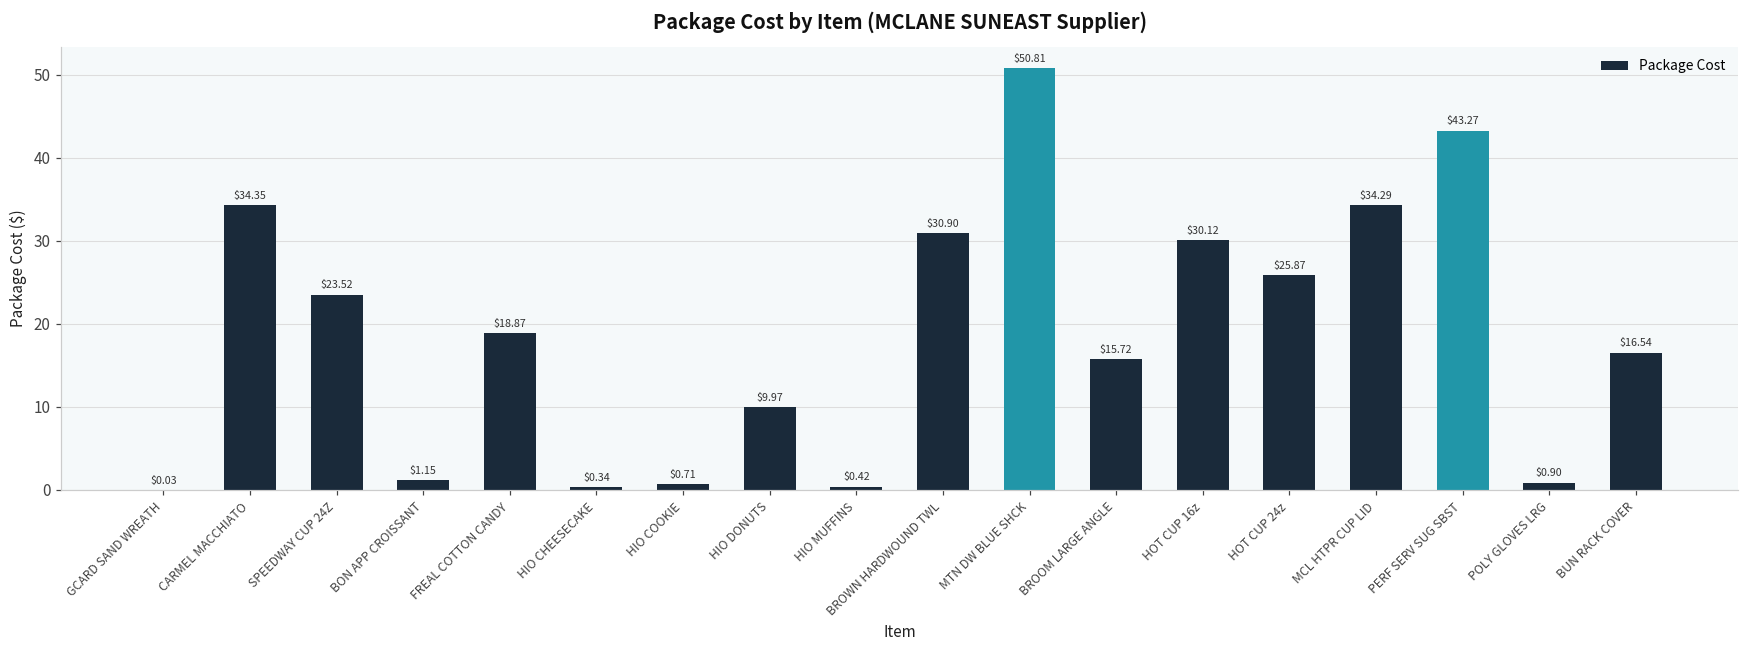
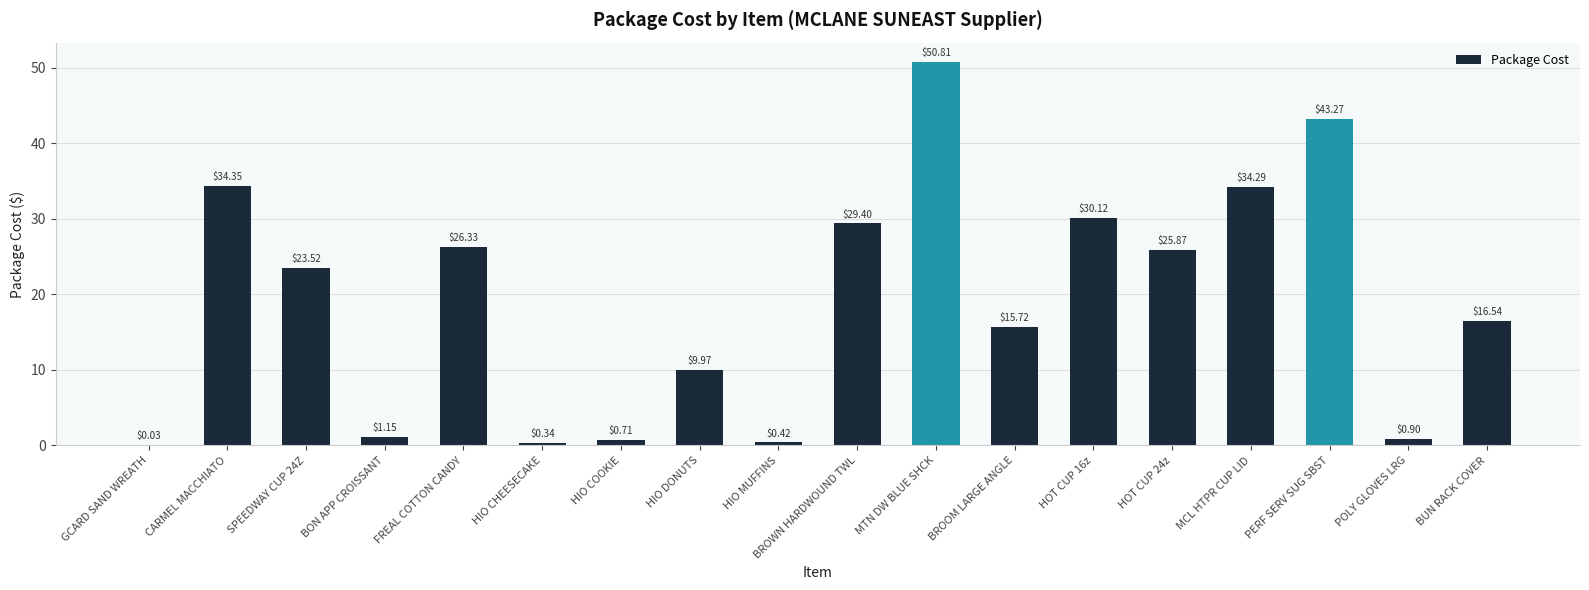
  {
    "GCARD SAND WREATH": "$0.03",
    "CARMEL MACCHIATO": "$34.35",
    "SPEEDWAY CUP 24Z": "$23.52",
    "BON APP CROISSANT": "$1.15",
-   "FREAL COTTON CANDY": "$18.87",
+   "FREAL COTTON CANDY": "$26.33",
    "HIO CHEESECAKE": "$0.34",
    "HIO COOKIE": "$0.71",
    "HIO DONUTS": "$9.97",
    "HIO MUFFINS": "$0.42",
-   "BROWN HARDWOUND TWL": "$30.90",
+   "BROWN HARDWOUND TWL": "$29.40",
    "MTN DW BLUE SHCK": "$50.81",
    "BROOM LARGE ANGLE": "$15.72",
    "HOT CUP 16z": "$30.12",
    "HOT CUP 24z": "$25.87",
    "MCL HTPR CUP LID": "$34.29",
    "PERF SERV SUG SBST": "$43.27",
    "POLY GLOVES LRG": "$0.90",
    "BUN RACK COVER": "$16.54"
  }
